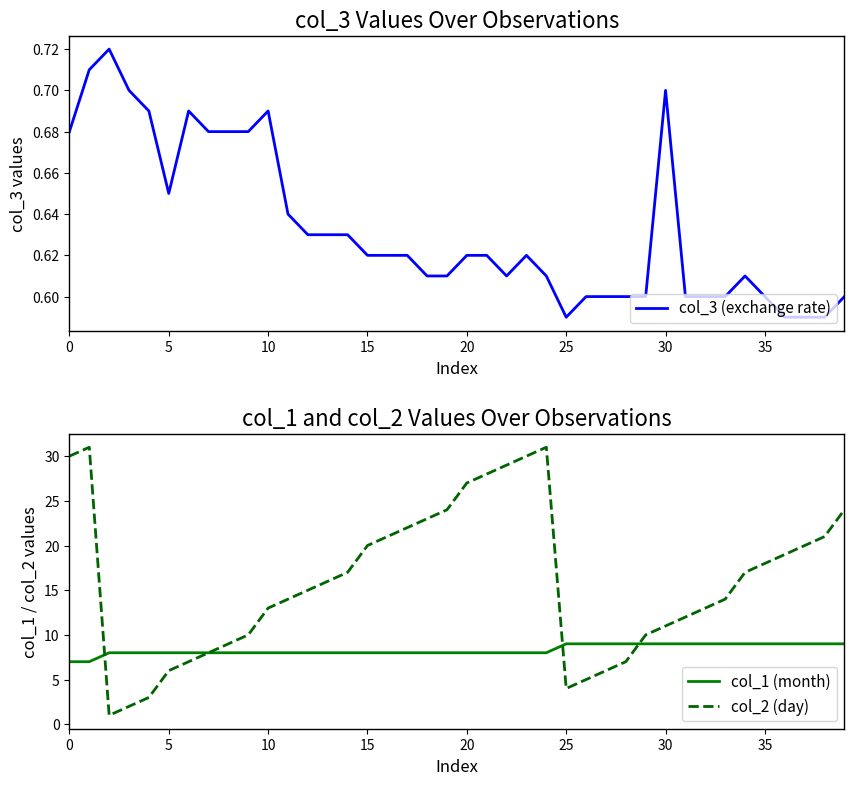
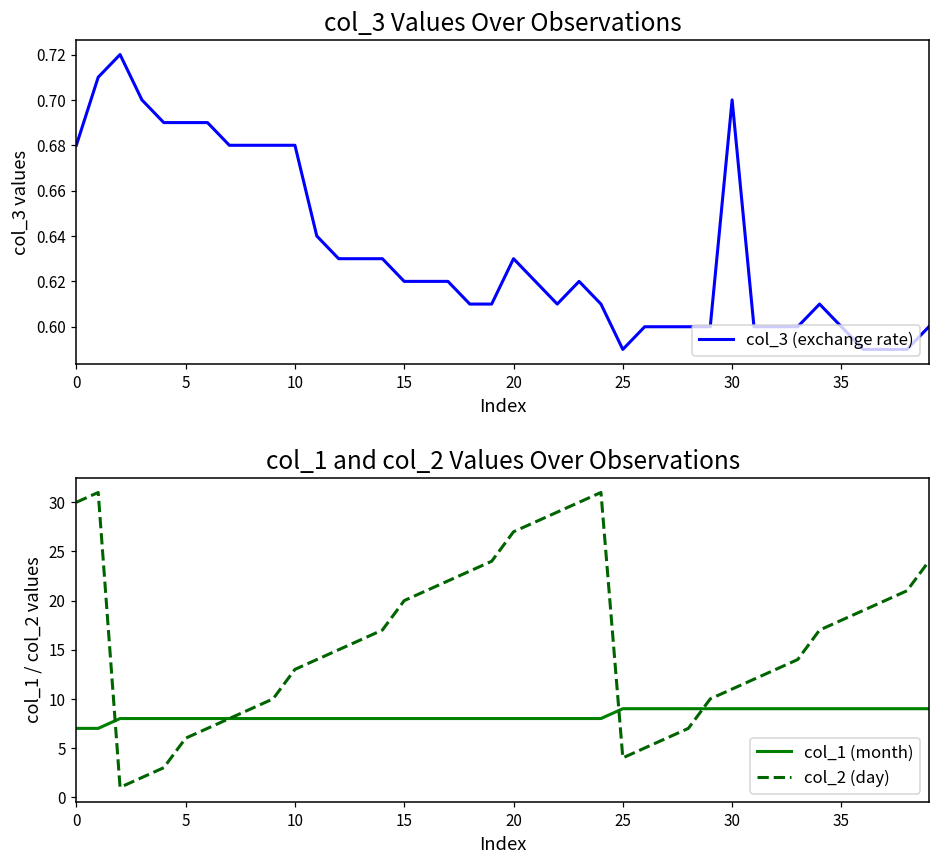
  {
    "col_3 Values Over Observations": {
      "0": 0.68,
-     "5": 0.65,
-     "10": 0.69,
+     "5": 0.69,
+     "10": 0.68,
      "15": 0.62,
-     "20": 0.62,
+     "20": 0.63,
      "25": 0.59,
      "30": 0.70
    }
  }
